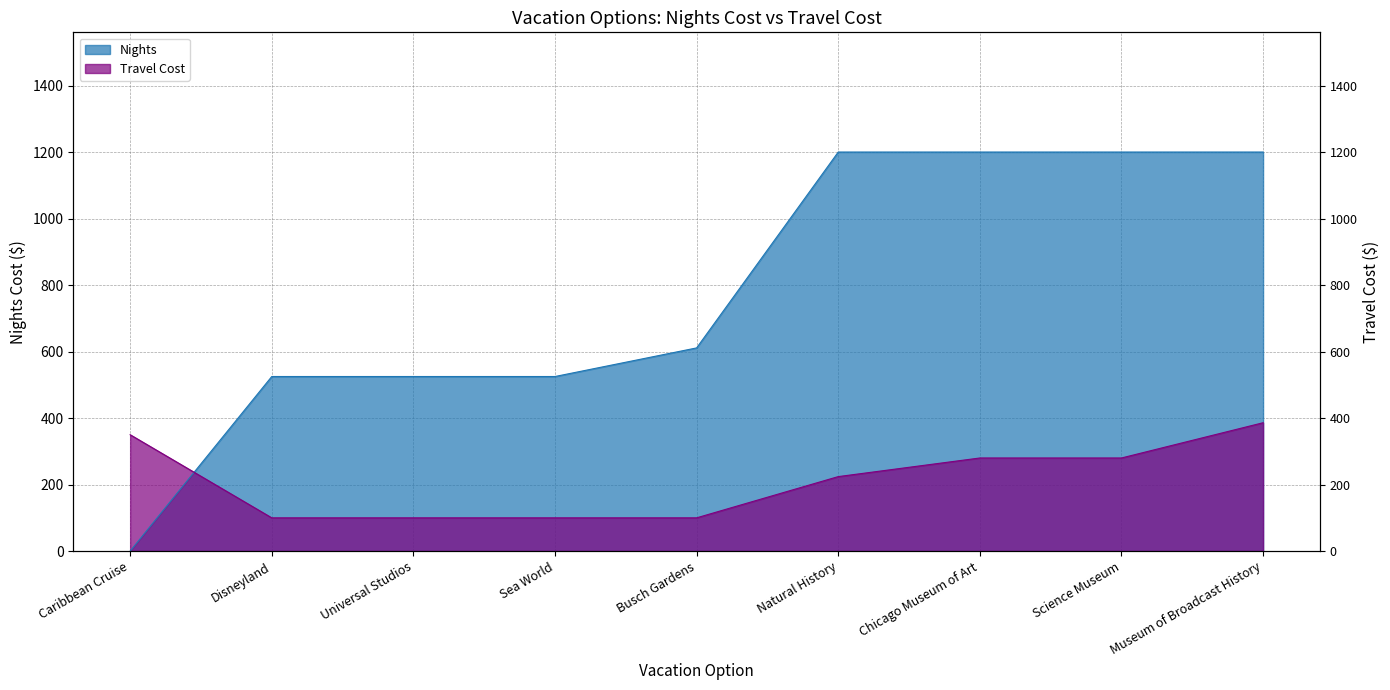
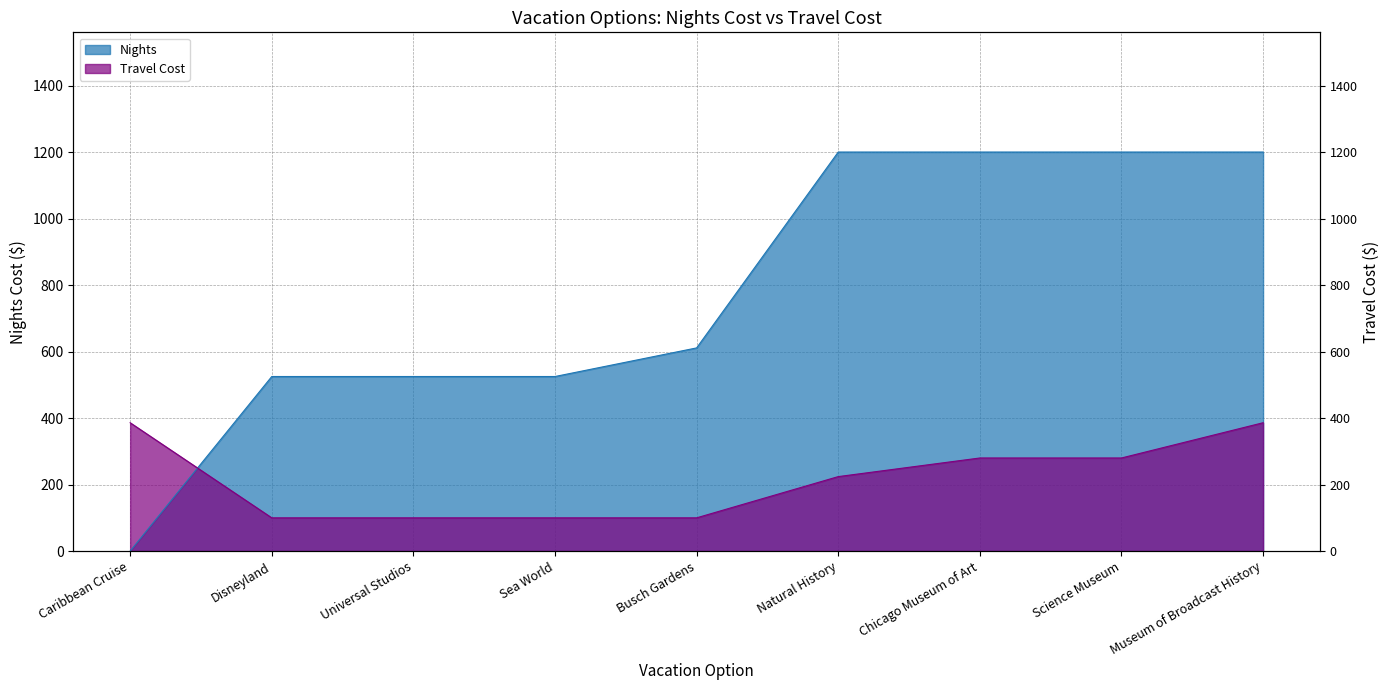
  {
    "Nights": {
      "Caribbean Cruise": 0,
      "Disneyland": 530,
      "Universal Studios": 530,
      "Sea World": 530,
      "Busch Gardens": 610,
      "Natural History": 1200,
      "Chicago Museum of Art": 1200,
      "Science Museum": 1200,
      "Museum of Broadcast History": 1200
    },
    "Travel Cost": {
-     "Caribbean Cruise": 350,
+     "Caribbean Cruise": 390,
      "Disneyland": 100,
      "Universal Studios": 100,
      "Sea World": 100,
      "Busch Gardens": 100,
      "Natural History": 220,
      "Chicago Museum of Art": 280,
      "Science Museum": 280,
      "Museum of Broadcast History": 390
    }
  }
